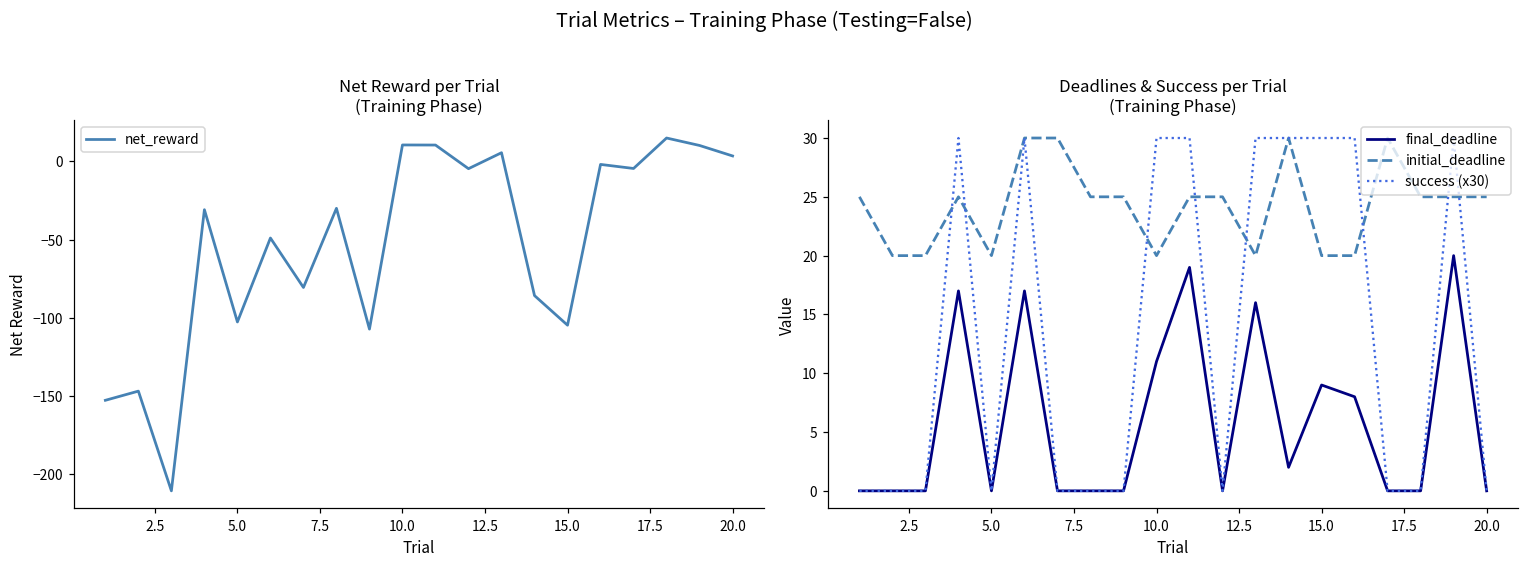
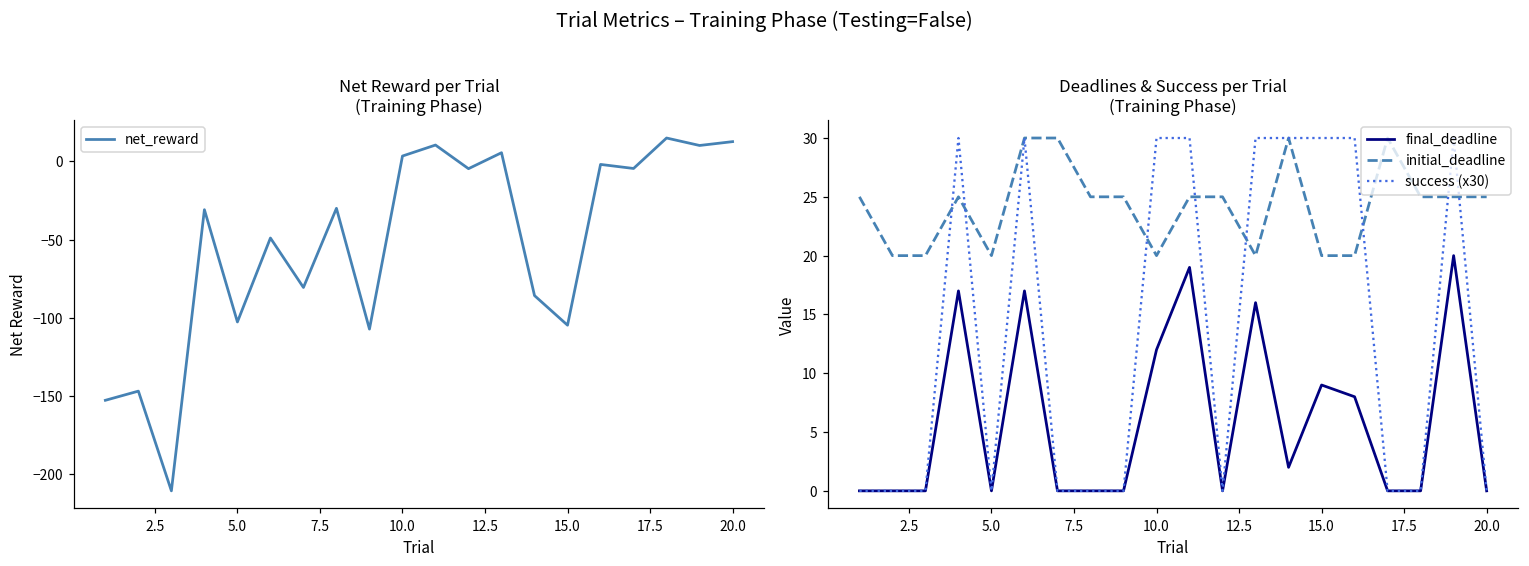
  {
    "Net Reward per Trial (Training Phase)": {
      "5.0": -103,
-     "10.0": 11,
+     "10.0": 3,
      "15.0": -105,
-     "20.0": 4
+     "20.0": 13
    },
    "Deadlines & Success per Trial (Training Phase)": {
      "final_deadline": {
-       "10.0": 11,
+       "10.0": 12,
        "15.0": 9
      }
    }
  }
